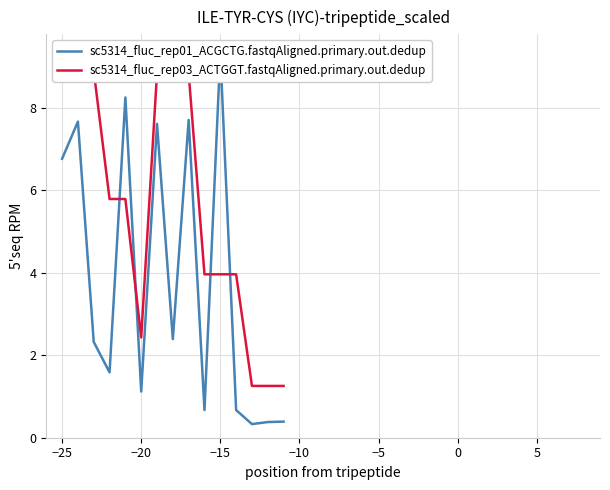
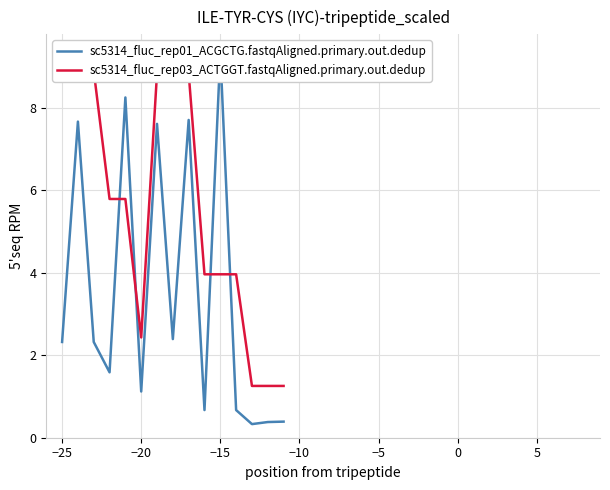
  {
    "sc5314_fluc_rep01_ACGCTG.fastqAligned.primary.out.dedup": {
-     "−25": 6.8,
+     "−25": 2.3,
      "−20": 1.1
    },
    "sc5314_fluc_rep03_ACTGGT.fastqAligned.primary.out.dedup": {
      "−20": 2.4,
      "−15": 4.0
    }
  }
